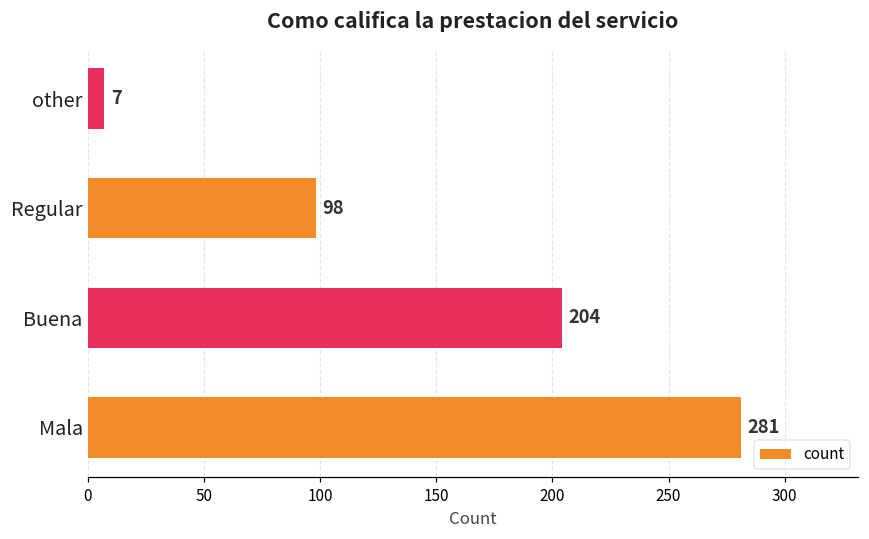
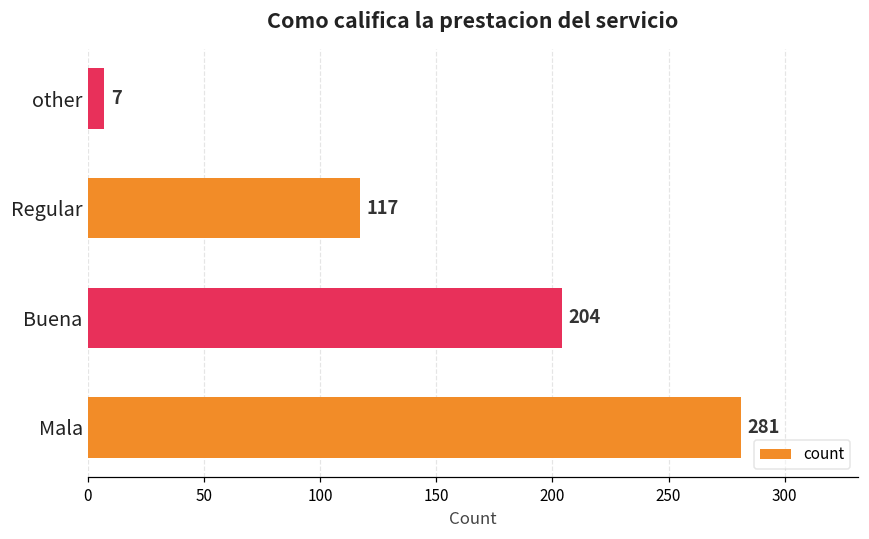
  {
    "other": 7,
-   "Regular": 98,
+   "Regular": 117,
    "Buena": 204,
    "Mala": 281
  }
